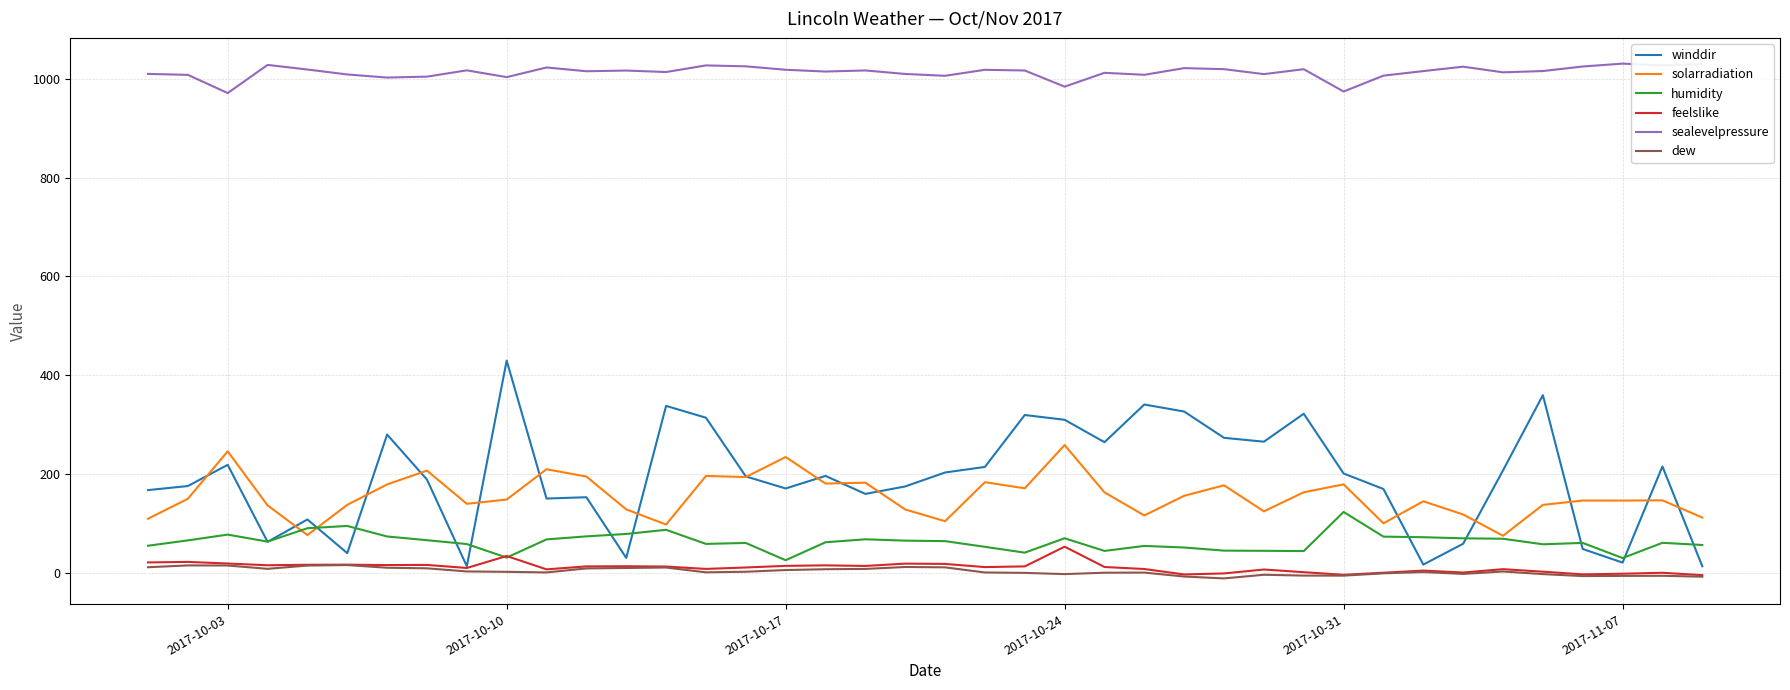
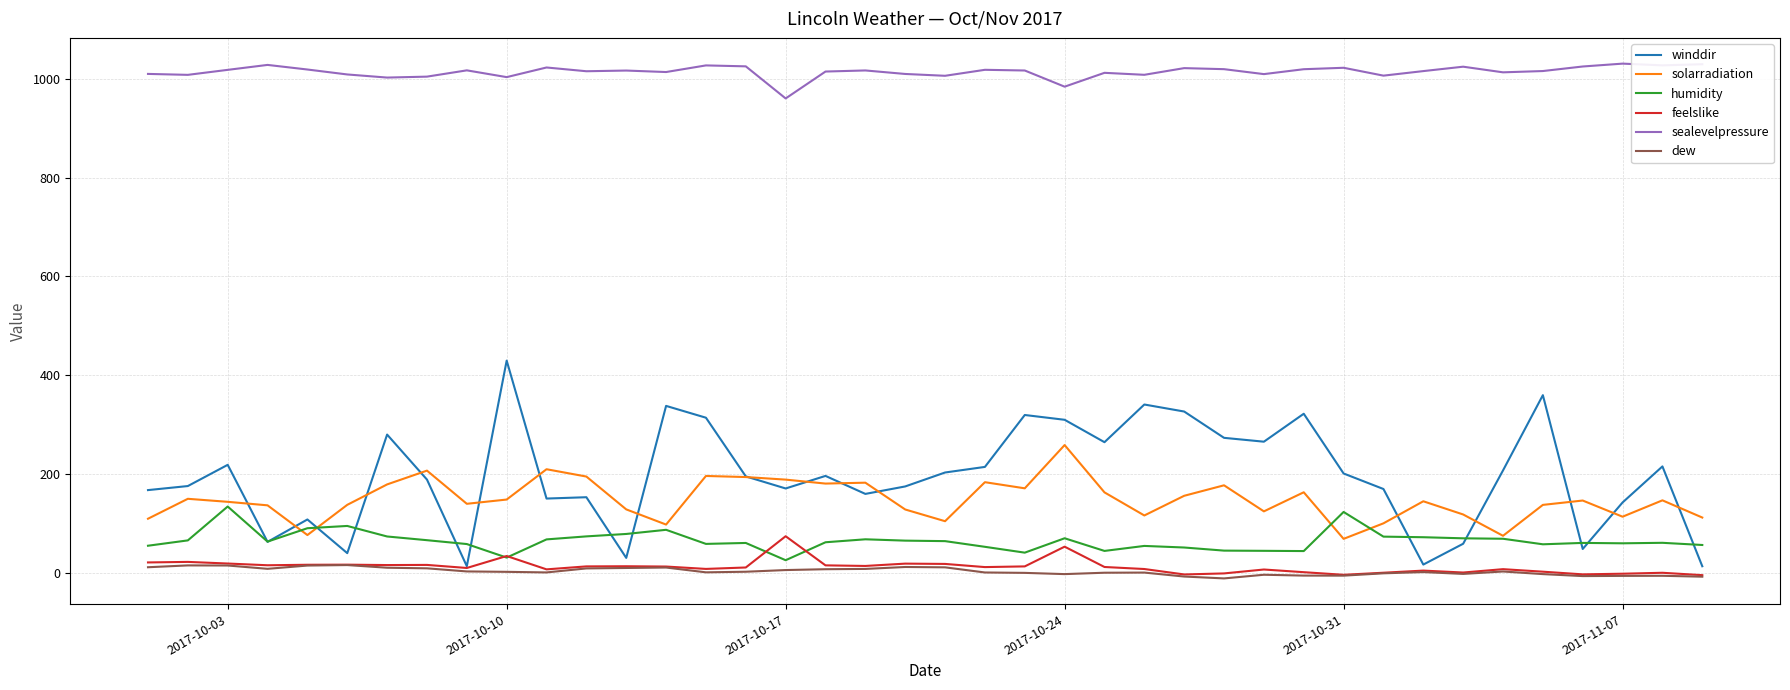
  {
    "winddir": {
      "2017-10-03": 220,
      "2017-10-10": 430,
      "2017-10-17": 170,
      "2017-10-24": 310,
      "2017-10-31": 200,
-     "2017-11-07": 20
+     "2017-11-07": 140
    },
    "solarradiation": {
-     "2017-10-03": 250,
+     "2017-10-03": 140,
      "2017-10-10": 150,
-     "2017-10-17": 230,
+     "2017-10-17": 190,
      "2017-10-24": 260,
-     "2017-10-31": 180,
-     "2017-11-07": 150
+     "2017-10-31": 70,
+     "2017-11-07": 110
    },
    "humidity": {
-     "2017-10-03": 80,
+     "2017-10-03": 130,
      "2017-10-17": 30,
      "2017-10-24": 70,
      "2017-10-31": 120,
-     "2017-11-07": 30
+     "2017-11-07": 60
    },
    "feelslike": {
-     "2017-10-17": 10,
+     "2017-10-17": 70,
      "2017-10-24": 50
    },
    "sealevelpressure": {
-     "2017-10-03": 970,
+     "2017-10-03": 1020,
      "2017-10-10": 1000,
-     "2017-10-17": 1020,
+     "2017-10-17": 960,
      "2017-10-24": 980,
-     "2017-10-31": 970,
+     "2017-10-31": 1020,
      "2017-11-07": 1030
    },
    "dew": {
      "2017-10-10": 0,
      "2017-10-17": 10,
      "2017-10-24": 0
    }
  }
